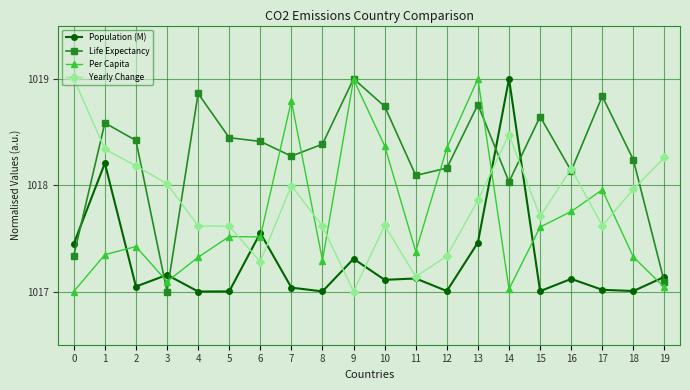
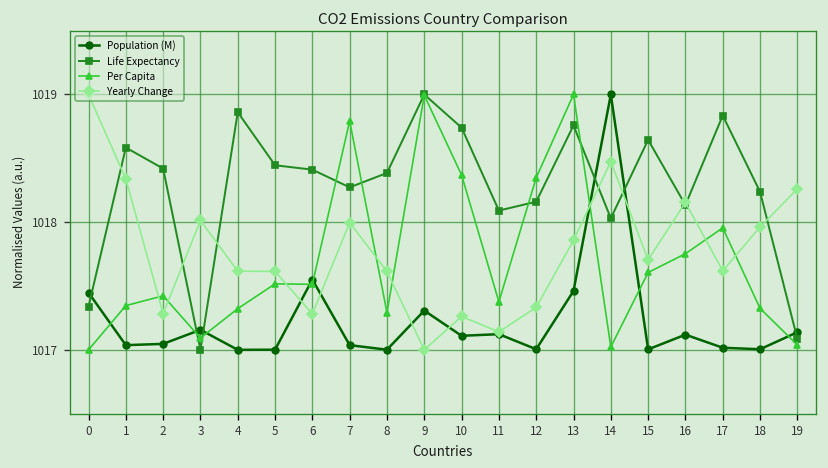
  {
    "Population (M)": {
      "0": 1017.45,
-     "1": 1018.21,
+     "1": 1017.04,
      "2": 1017.05,
      "3": 1017.16,
      "4": 1017.00,
      "5": 1017.00,
      "6": 1017.55,
      "7": 1017.04,
      "8": 1017.00,
      "9": 1017.31,
      "10": 1017.11,
      "12": 1017.00,
      "13": 1017.46,
      "14": 1019.00,
      "15": 1017.00,
      "16": 1017.12,
      "17": 1017.02,
      "18": 1017.00,
      "19": 1017.14
    },
    "Life Expectancy": {
      "0": 1017.34,
      "1": 1018.58,
      "2": 1018.42,
      "3": 1017.00,
      "4": 1018.86,
      "5": 1018.45,
      "6": 1018.41,
      "7": 1018.27,
      "8": 1018.39,
      "10": 1018.74,
      "11": 1018.09,
      "12": 1018.16,
      "13": 1018.76,
      "14": 1018.03,
      "15": 1018.65,
      "17": 1018.84,
      "18": 1018.24,
      "19": 1017.09
    },
    "Per Capita": {
      "0": 1017.00,
      "1": 1017.35,
      "2": 1017.42,
      "3": 1017.09,
      "4": 1017.32,
      "5": 1017.52,
      "6": 1017.51,
      "7": 1018.79,
      "8": 1017.29,
      "10": 1018.37,
      "11": 1017.38,
      "12": 1018.35,
      "13": 1019.00,
      "14": 1017.02,
      "15": 1017.61,
      "16": 1017.75,
      "17": 1017.96,
      "18": 1017.32,
      "19": 1017.04
    },
    "Yearly Change": {
      "1": 1018.34,
-     "2": 1018.18,
+     "2": 1017.28,
      "3": 1018.01,
      "4": 1017.62,
      "5": 1017.61,
      "6": 1017.28,
      "7": 1018.00,
      "8": 1017.61,
      "9": 1017.00,
-     "10": 1017.62,
+     "10": 1017.26,
      "12": 1017.33,
      "13": 1017.86,
      "14": 1018.47,
      "15": 1017.71,
      "17": 1017.62,
      "18": 1017.96,
      "19": 1018.26
    }
  }
